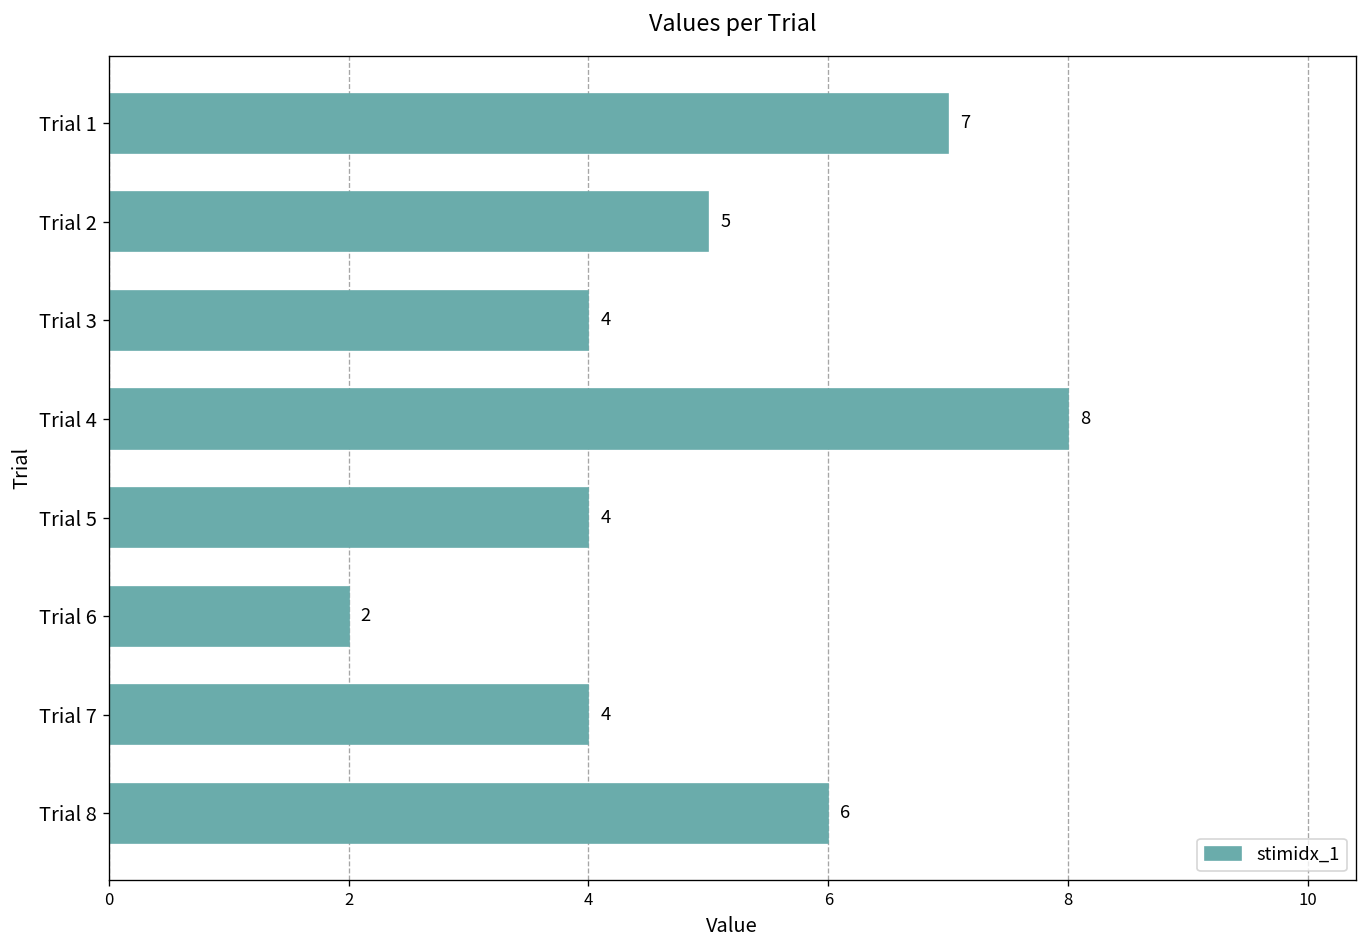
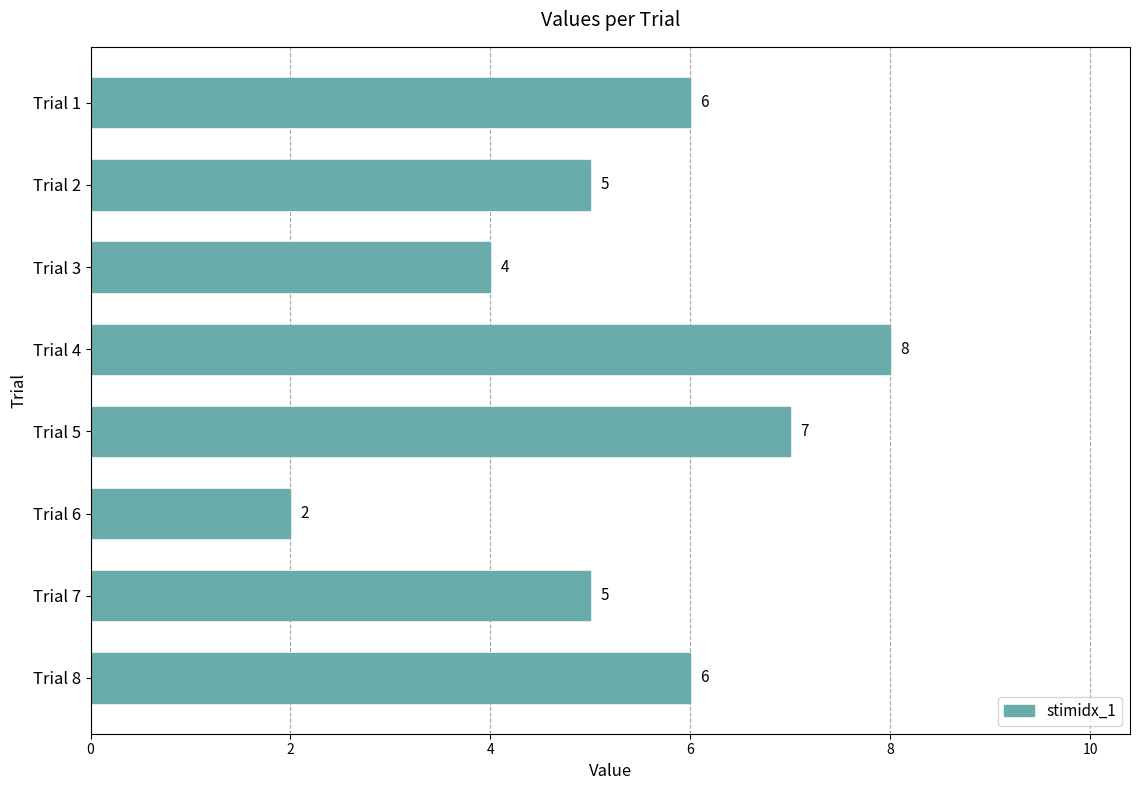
  {
-   "Trial 1": 7,
+   "Trial 1": 6,
    "Trial 2": 5,
    "Trial 3": 4,
    "Trial 4": 8,
-   "Trial 5": 4,
+   "Trial 5": 7,
    "Trial 6": 2,
-   "Trial 7": 4,
+   "Trial 7": 5,
    "Trial 8": 6
  }
